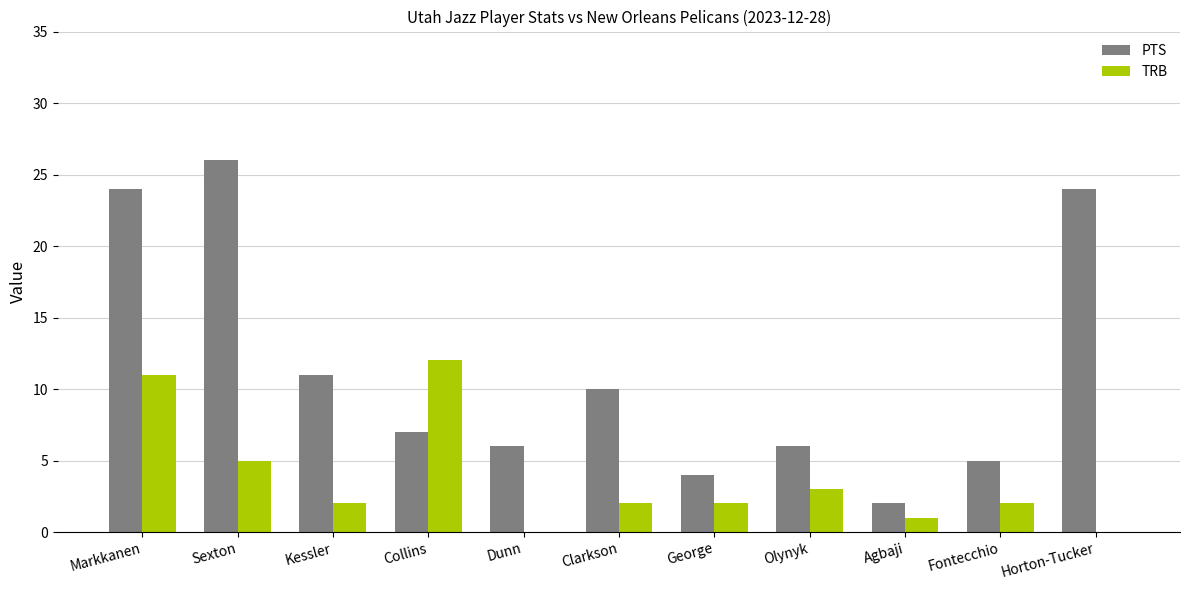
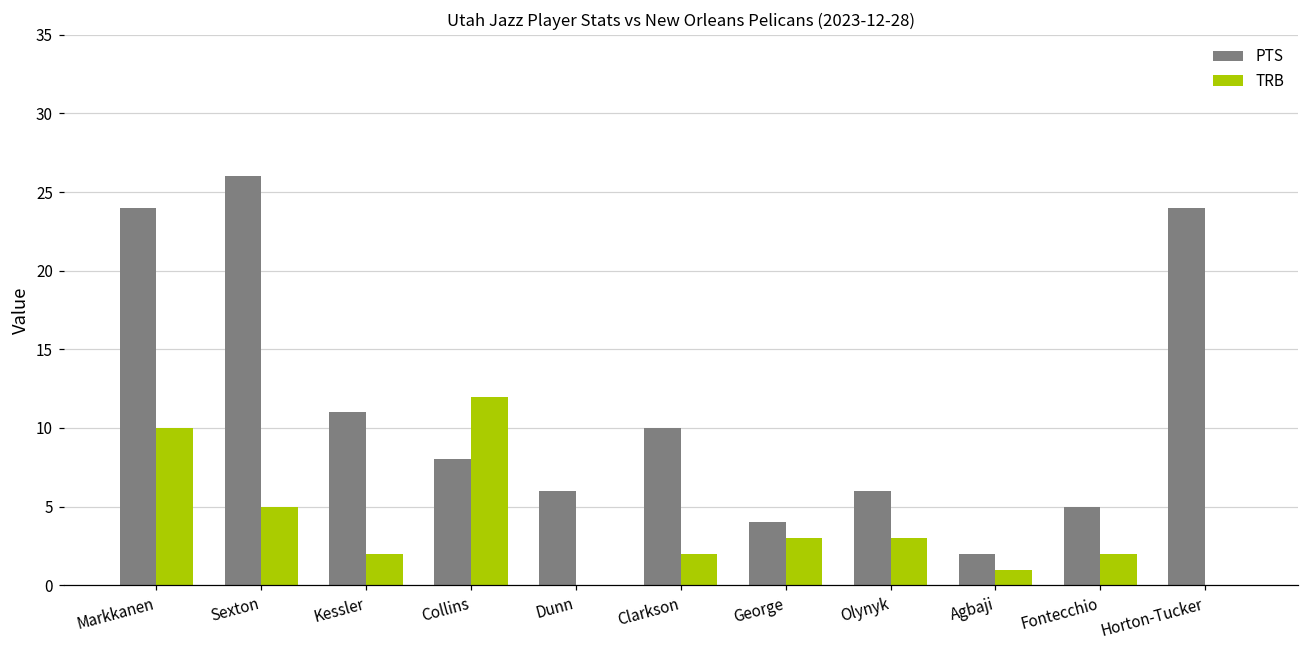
  {
    "PTS": {
      "Markkanen": 24,
      "Sexton": 26,
      "Kessler": 11,
-     "Collins": 7,
+     "Collins": 8,
      "Dunn": 6,
      "Clarkson": 10,
      "George": 4,
      "Olynyk": 6,
      "Agbaji": 2,
      "Fontecchio": 5,
      "Horton-Tucker": 24
    },
    "TRB": {
-     "Markkanen": 11,
+     "Markkanen": 10,
      "Sexton": 5,
      "Kessler": 2,
      "Collins": 12,
      "Dunn": 0,
      "Clarkson": 2,
-     "George": 2,
+     "George": 3,
      "Olynyk": 3,
      "Agbaji": 1,
      "Fontecchio": 2,
      "Horton-Tucker": 0
    }
  }
